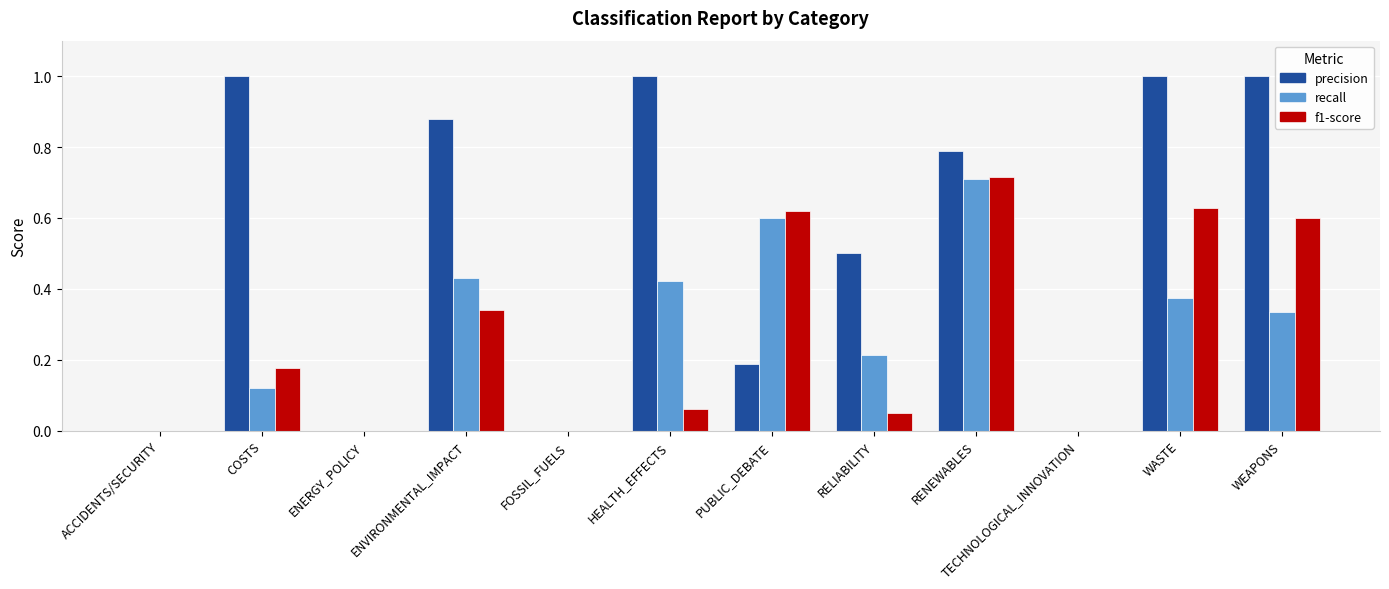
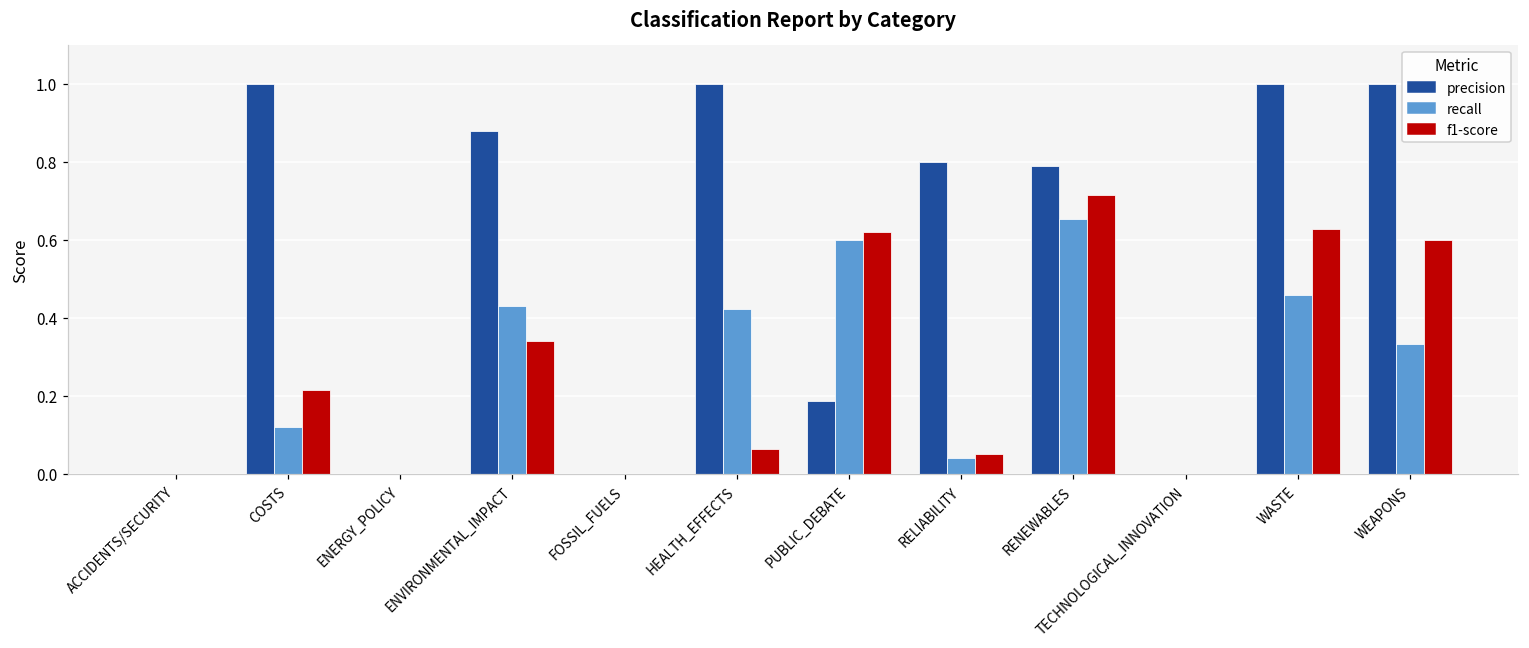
  {
    "precision": {
      "ACCIDENTS/SECURITY": 0.0,
      "COSTS": 1.0,
      "ENERGY_POLICY": 0.0,
      "ENVIRONMENTAL_IMPACT": 0.88,
      "FOSSIL_FUELS": 0.0,
      "HEALTH_EFFECTS": 1.0,
      "PUBLIC_DEBATE": 0.19,
-     "RELIABILITY": 0.5,
+     "RELIABILITY": 0.8,
      "RENEWABLES": 0.79,
      "TECHNOLOGICAL_INNOVATION": 0.0,
      "WASTE": 1.0,
      "WEAPONS": 1.0
    },
    "recall": {
      "ACCIDENTS/SECURITY": 0.00,
      "COSTS": 0.12,
      "ENERGY_POLICY": 0.00,
      "ENVIRONMENTAL_IMPACT": 0.43,
      "FOSSIL_FUELS": 0.00,
      "HEALTH_EFFECTS": 0.42,
      "PUBLIC_DEBATE": 0.60,
-     "RELIABILITY": 0.21,
-     "RENEWABLES": 0.71,
+     "RELIABILITY": 0.04,
+     "RENEWABLES": 0.65,
      "TECHNOLOGICAL_INNOVATION": 0.00,
-     "WASTE": 0.38,
+     "WASTE": 0.46,
      "WEAPONS": 0.33
    },
    "f1-score": {
      "ACCIDENTS/SECURITY": 0.00,
-     "COSTS": 0.18,
+     "COSTS": 0.21,
      "ENERGY_POLICY": 0.00,
      "ENVIRONMENTAL_IMPACT": 0.34,
      "FOSSIL_FUELS": 0.00,
      "HEALTH_EFFECTS": 0.06,
      "PUBLIC_DEBATE": 0.62,
      "RELIABILITY": 0.05,
      "RENEWABLES": 0.71,
      "TECHNOLOGICAL_INNOVATION": 0.00,
      "WASTE": 0.63,
      "WEAPONS": 0.60
    }
  }
